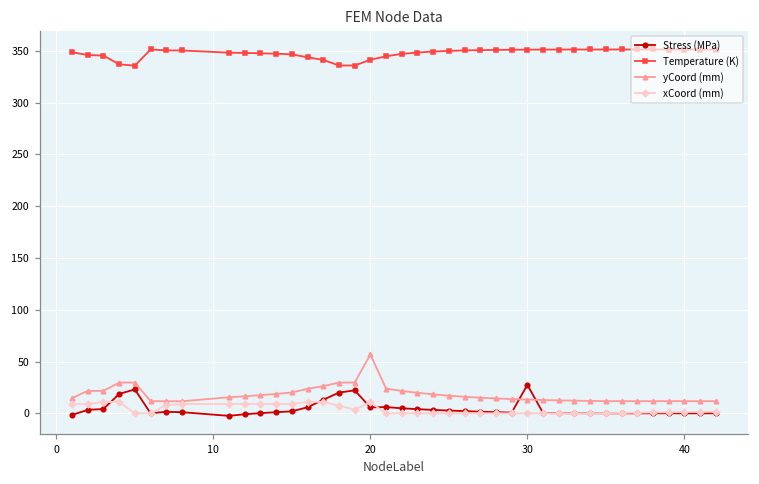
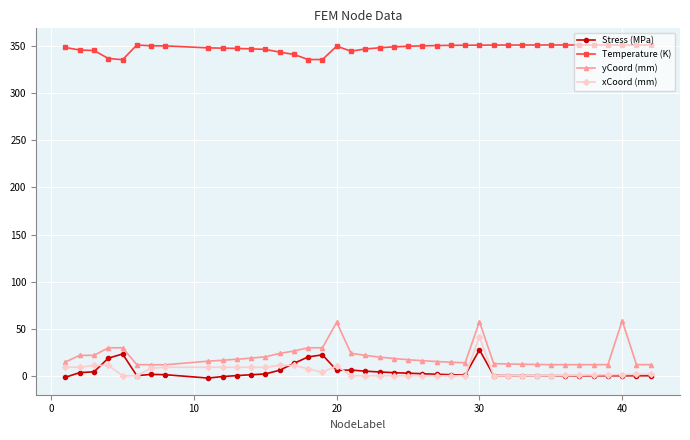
  {
    "Stress (MPa)": {
      "20": 10,
      "30": 30
    },
    "Temperature (K)": {
-     "20": 340,
+     "20": 350,
      "30": 350
    },
    "yCoord (mm)": {
      "20": 60,
-     "30": 10,
-     "40": 10
+     "30": 60,
+     "40": 60
    },
    "xCoord (mm)": {
      "20": 10,
-     "30": 0
+     "30": 40
    }
  }
